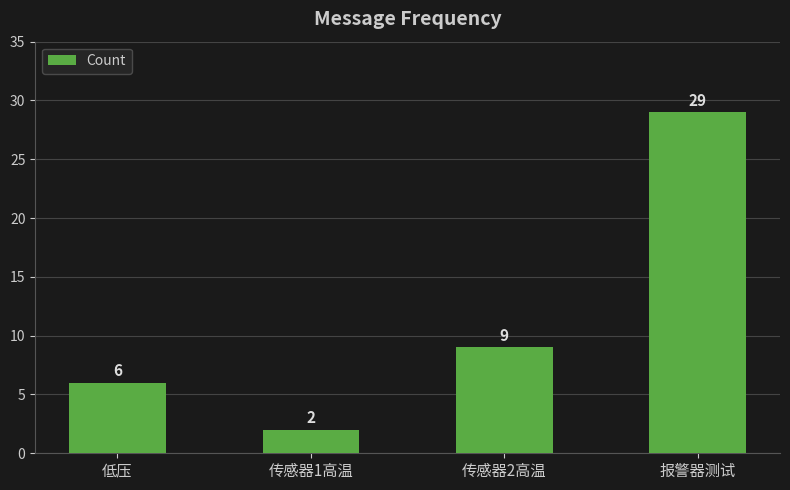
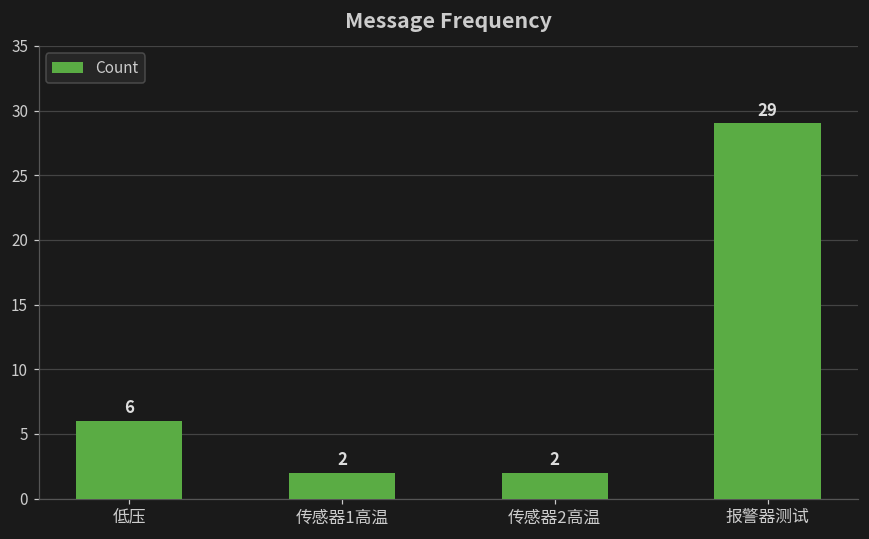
  {
    "低压": 6,
    "传感器1高温": 2,
-   "传感器2高温": 9,
+   "传感器2高温": 2,
    "报警器测试": 29
  }
